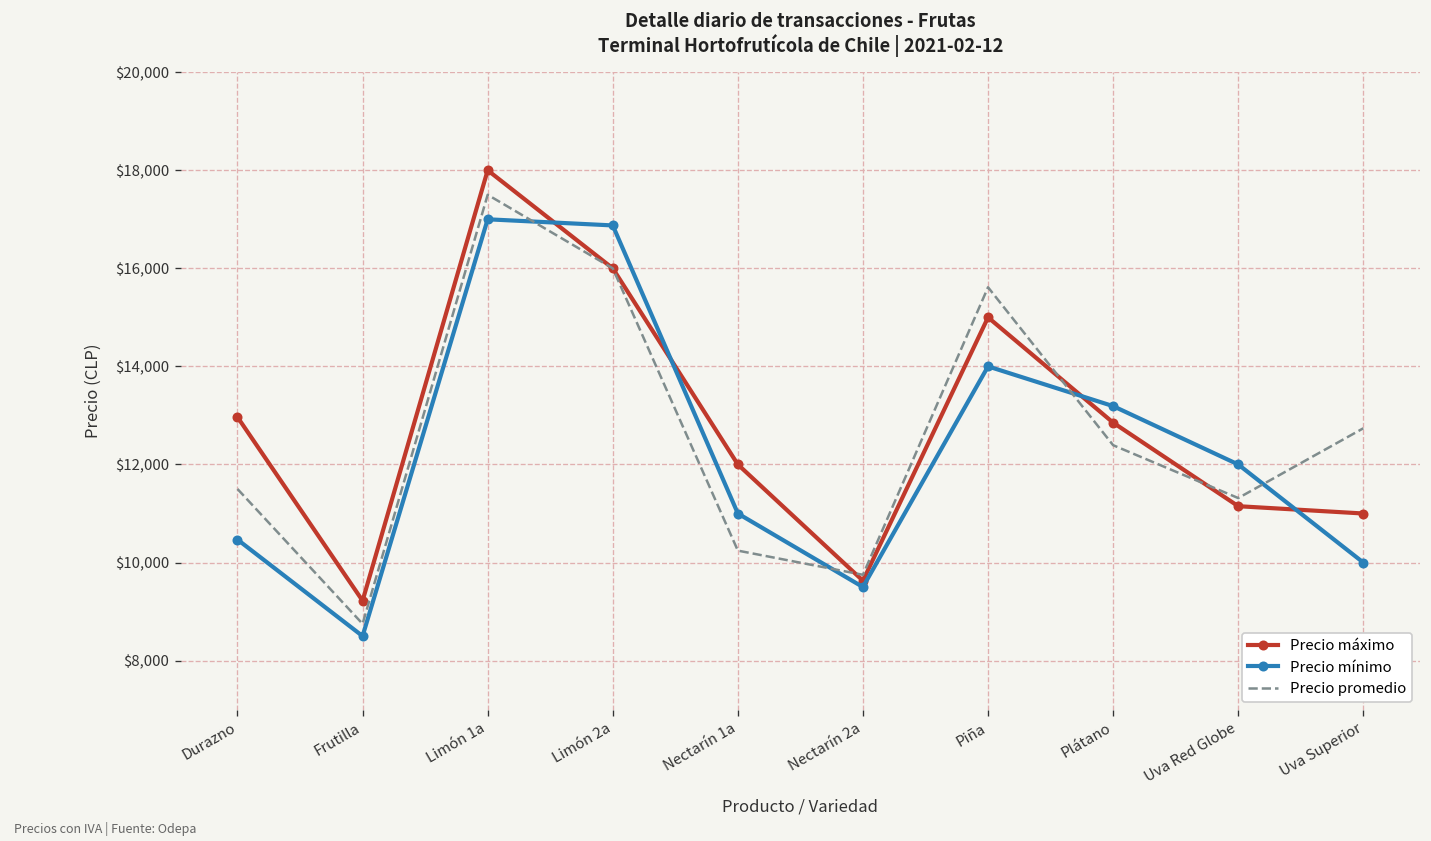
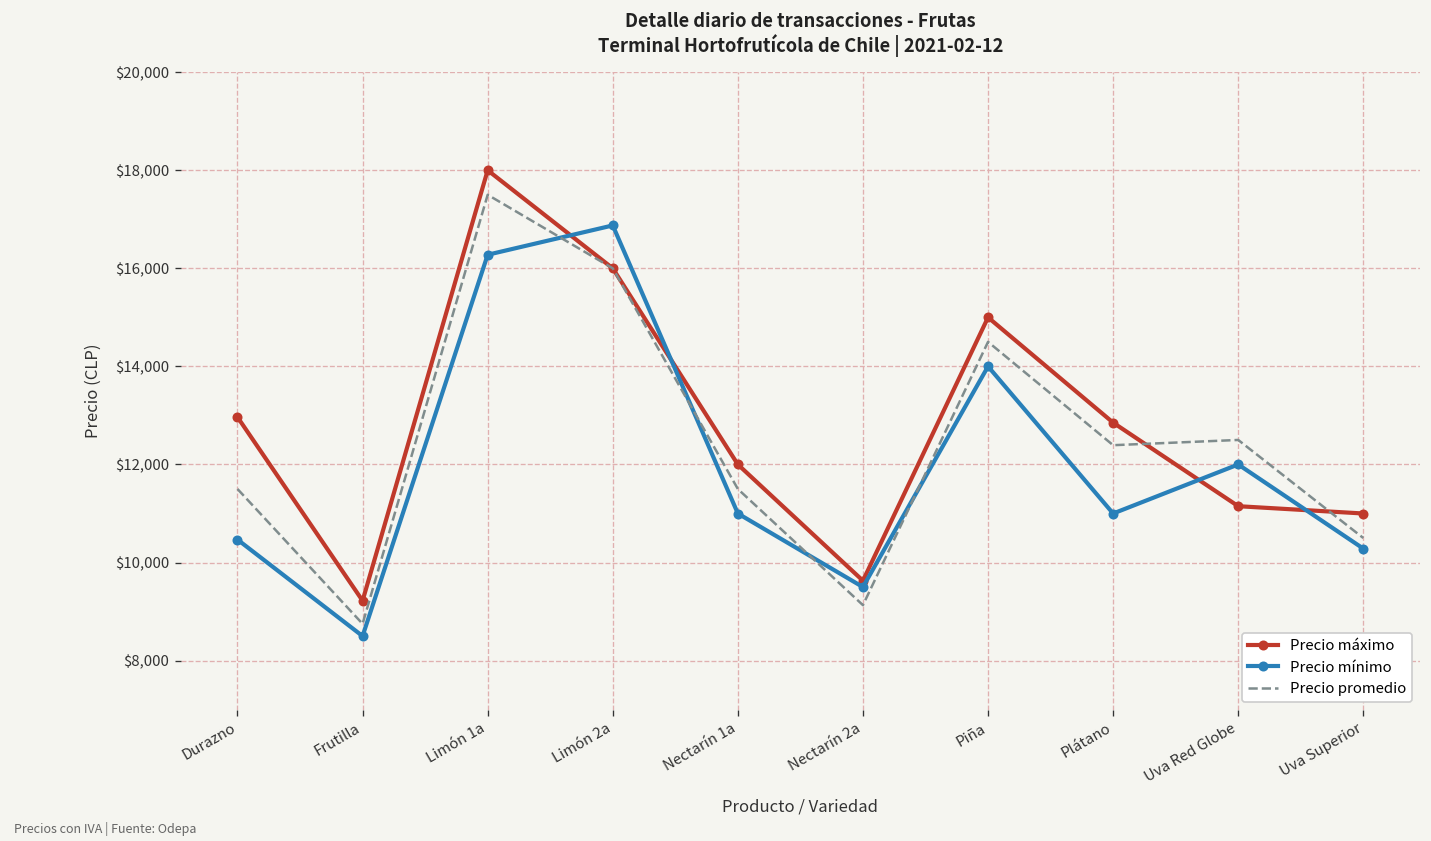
  {
    "Precio máximo": {
      "Durazno": "$13,000",
      "Frutilla": "$9,200",
      "Limón 1a": "$18,000",
      "Nectarín 1a": "$12,000",
      "Nectarín 2a": "$9,600",
      "Piña": "$15,000",
      "Plátano": "$12,900",
      "Uva Red Globe": "$11,100",
      "Uva Superior": "$11,000"
    },
    "Precio mínimo": {
      "Durazno": "$10,500",
      "Frutilla": "$8,500",
-     "Limón 1a": "$17,000",
+     "Limón 1a": "$16,300",
      "Limón 2a": "$16,900",
      "Nectarín 1a": "$11,000",
      "Nectarín 2a": "$9,500",
      "Piña": "$14,000",
-     "Plátano": "$13,200",
+     "Plátano": "$11,000",
      "Uva Red Globe": "$12,000",
-     "Uva Superior": "$10,000"
+     "Uva Superior": "$10,300"
    },
    "Precio promedio": {
      "Durazno": "$11,500",
      "Frutilla": "$8,800",
      "Limón 1a": "$17,500",
-     "Nectarín 1a": "$10,200",
-     "Nectarín 2a": "$9,800",
-     "Piña": "$15,600",
+     "Nectarín 1a": "$11,500",
+     "Nectarín 2a": "$9,100",
+     "Piña": "$14,500",
      "Plátano": "$12,400",
-     "Uva Red Globe": "$11,300",
-     "Uva Superior": "$12,700"
+     "Uva Red Globe": "$12,500",
+     "Uva Superior": "$10,500"
    }
  }
